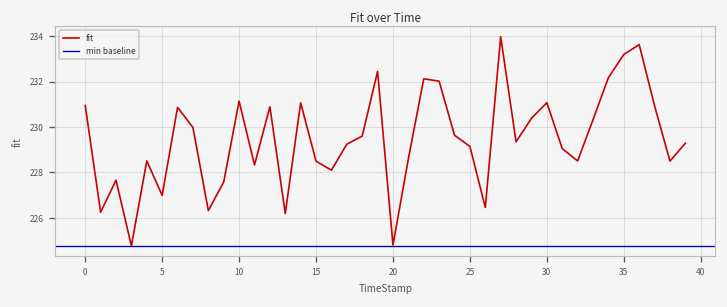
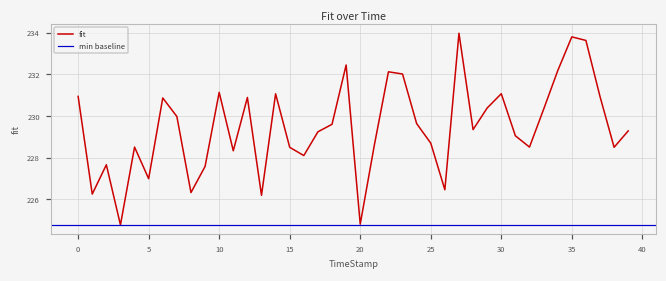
  {
    "0": 230.9,
    "5": 227.0,
    "10": 231.1,
    "15": 228.5,
    "20": 224.8,
-   "25": 229.1,
+   "25": 228.7,
    "30": 231.1,
-   "35": 233.2
+   "35": 233.8
  }
